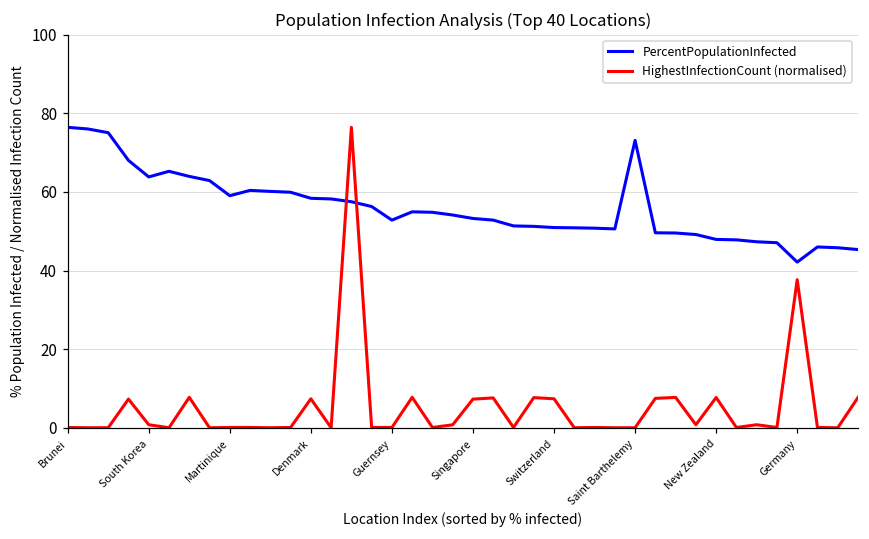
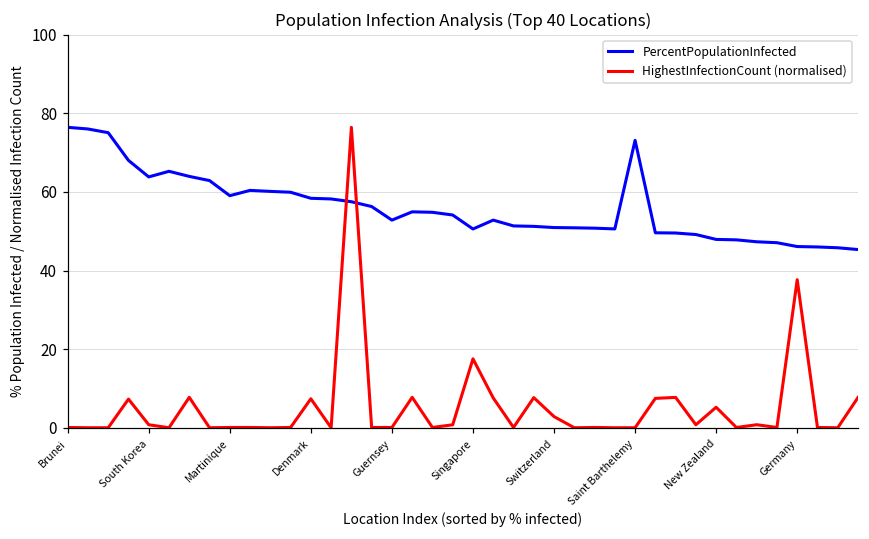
  {
    "PercentPopulationInfected": {
      "Brunei": 76,
      "South Korea": 64,
      "Martinique": 59,
      "Denmark": 58,
      "Guernsey": 53,
-     "Singapore": 53,
+     "Singapore": 51,
      "Switzerland": 51,
      "Saint Barthelemy": 73,
      "New Zealand": 48,
-     "Germany": 42
+     "Germany": 46
    },
    "HighestInfectionCount (normalised)": {
      "Brunei": 0,
      "South Korea": 1,
      "Martinique": 0,
      "Denmark": 7,
      "Guernsey": 0,
-     "Singapore": 7,
-     "Switzerland": 7,
+     "Singapore": 18,
+     "Switzerland": 3,
      "Saint Barthelemy": 0,
-     "New Zealand": 8,
+     "New Zealand": 5,
      "Germany": 38
    }
  }
